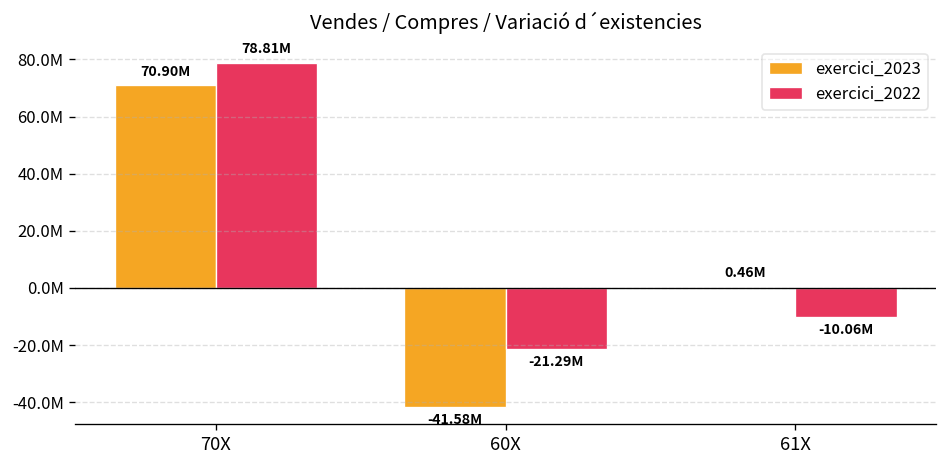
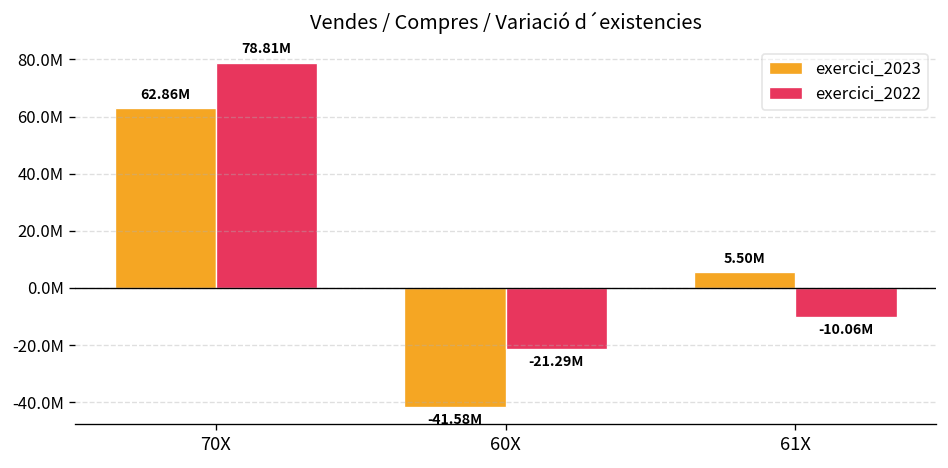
  {
    "exercici_2023": {
-     "70X": "70.90M",
+     "70X": "62.86M",
      "60X": "-41.58M",
-     "61X": "0.46M"
+     "61X": "5.50M"
    },
    "exercici_2022": {
      "70X": "78.81M",
      "60X": "-21.29M",
      "61X": "-10.06M"
    }
  }
